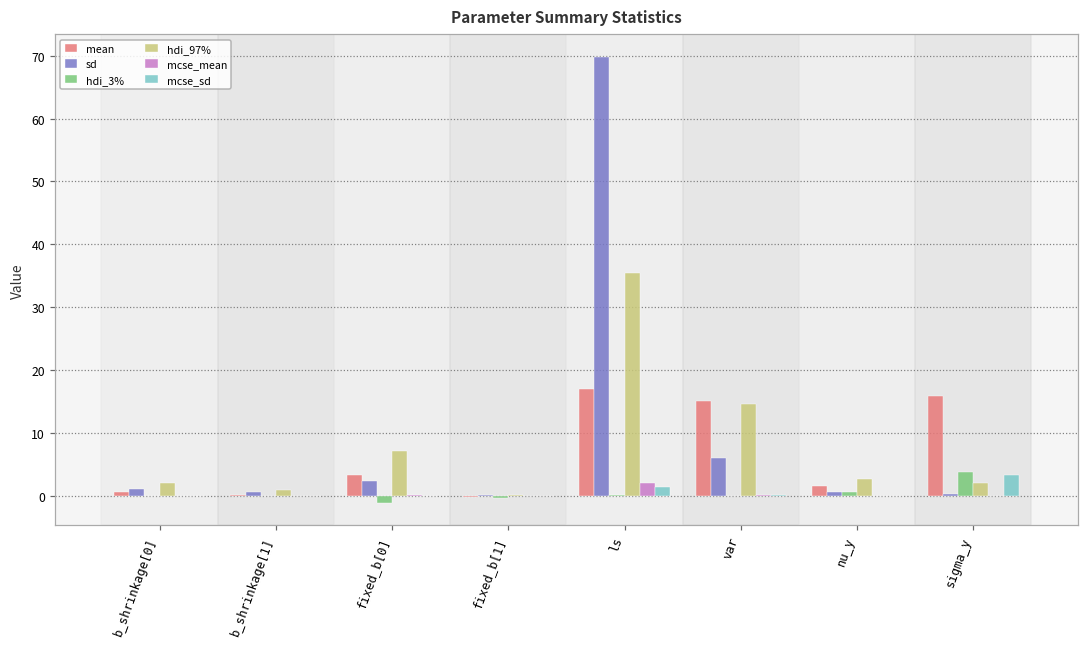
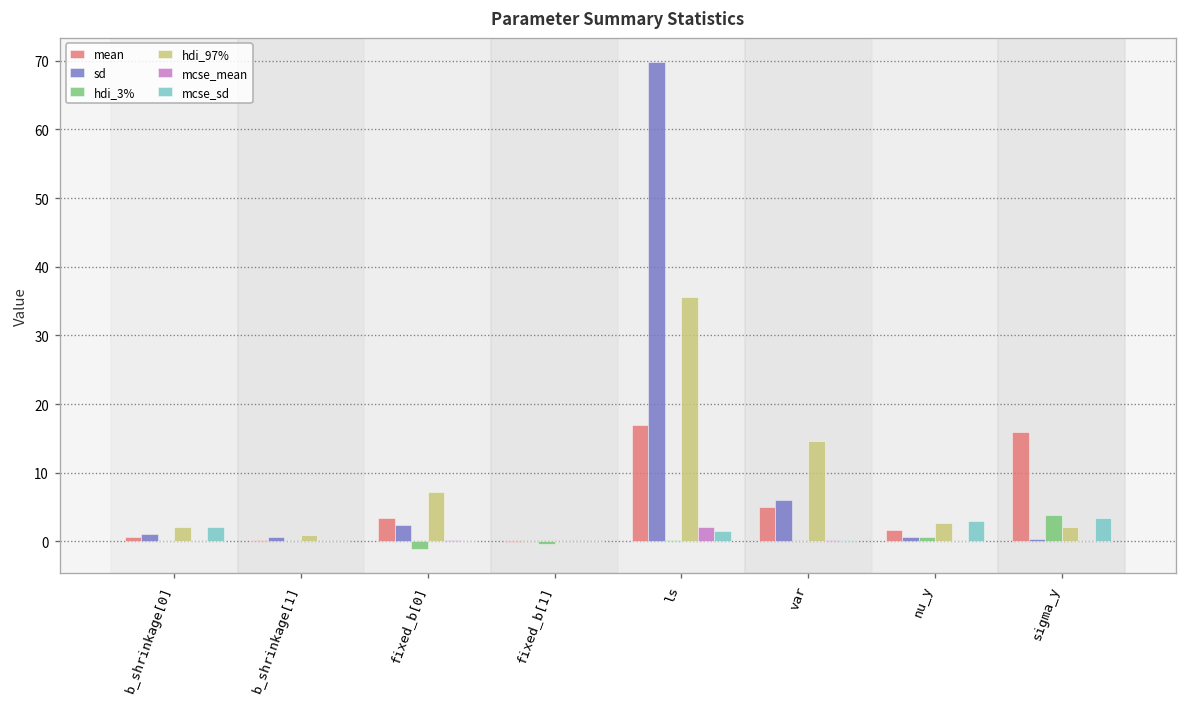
  {
    "mean": {
      "b_shrinkage[0]": 1,
      "fixed_b[0]": 3,
      "ls": 17,
-     "var": 15,
+     "var": 5,
      "nu_y": 2,
      "sigma_y": 16
    },
    "sd": {
      "b_shrinkage[0]": 1,
      "b_shrinkage[1]": 1,
      "fixed_b[0]": 2,
      "ls": 70,
      "var": 6,
      "nu_y": 1
    },
    "hdi_3%": {
      "b_shrinkage[1]": 0,
      "fixed_b[0]": -1,
      "nu_y": 1,
      "sigma_y": 4
    },
    "hdi_97%": {
      "b_shrinkage[0]": 2,
      "b_shrinkage[1]": 1,
      "fixed_b[0]": 7,
      "ls": 36,
      "var": 15,
      "nu_y": 3,
      "sigma_y": 2
    },
    "mcse_mean": {
      "ls": 2
    },
    "mcse_sd": {
-     "b_shrinkage[0]": 0,
+     "b_shrinkage[0]": 2,
      "ls": 1,
-     "nu_y": 0,
+     "nu_y": 3,
      "sigma_y": 3
    }
  }
